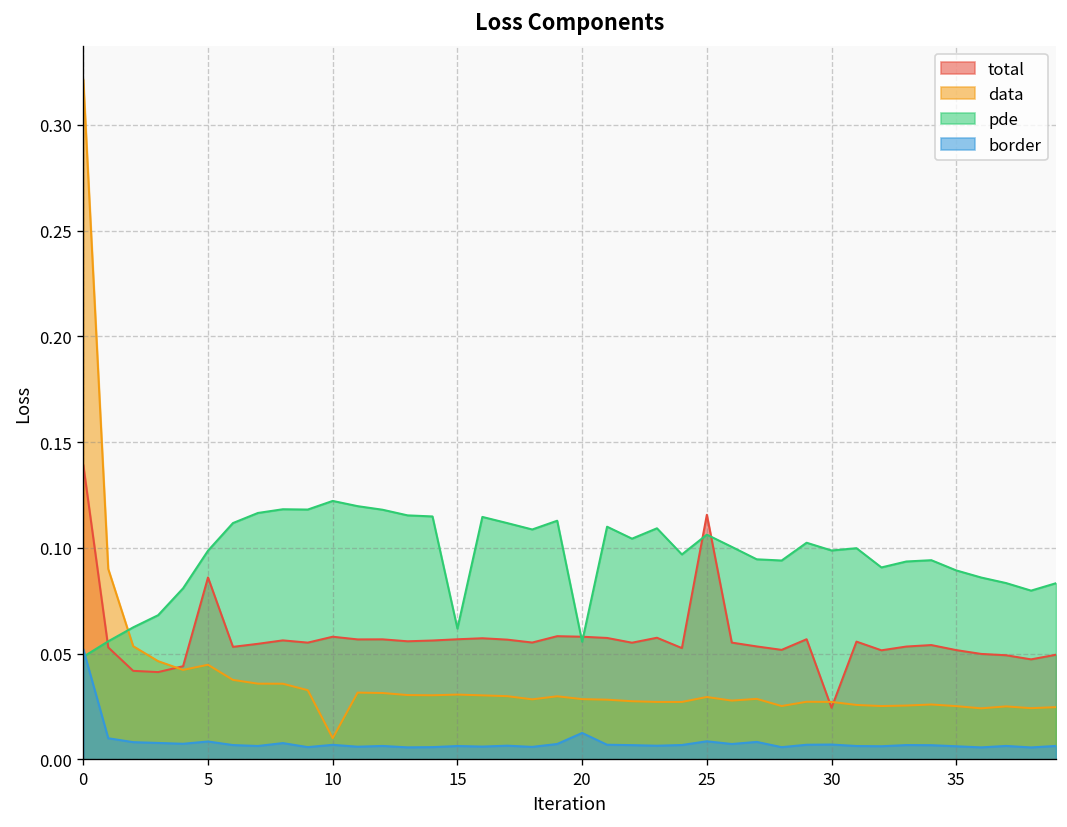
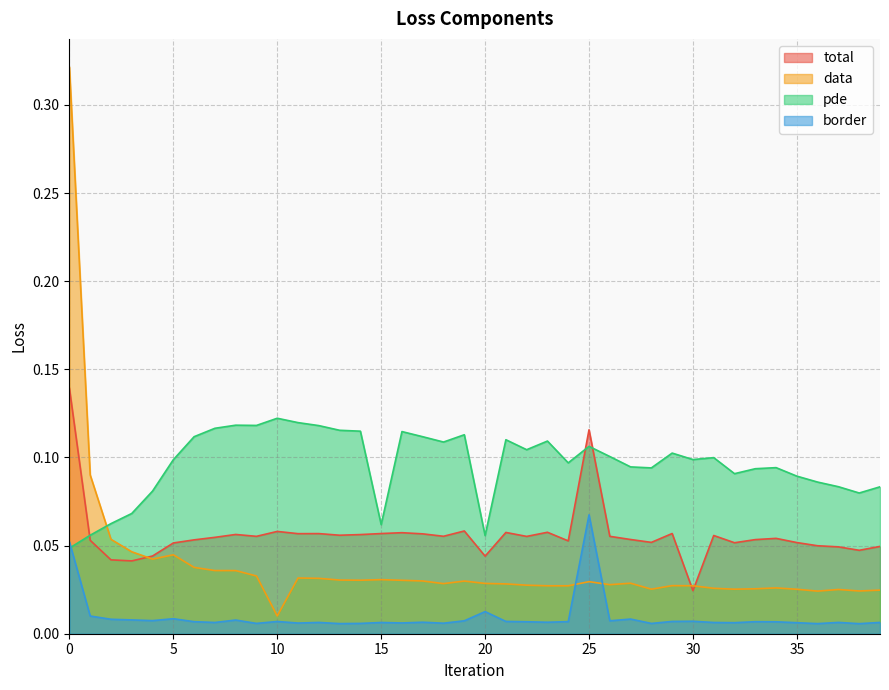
  {
    "total": {
      "0": 0.139,
-     "5": 0.086,
+     "5": 0.051,
      "10": 0.058,
      "15": 0.057,
-     "20": 0.058,
+     "20": 0.044,
      "25": 0.116,
      "30": 0.024,
      "35": 0.052
    },
    "data": {
      "0": 0.321,
      "5": 0.045,
      "10": 0.010,
      "15": 0.031,
      "20": 0.029,
      "25": 0.030,
      "30": 0.027,
      "35": 0.025
    },
    "pde": {
      "0": 0.049,
      "5": 0.099,
      "10": 0.122,
      "15": 0.062,
      "20": 0.056,
      "25": 0.106,
      "30": 0.099,
      "35": 0.089
    },
    "border": {
      "0": 0.052,
      "5": 0.009,
      "10": 0.007,
      "15": 0.006,
      "20": 0.013,
-     "25": 0.009,
+     "25": 0.067,
      "30": 0.007,
      "35": 0.006
    }
  }
